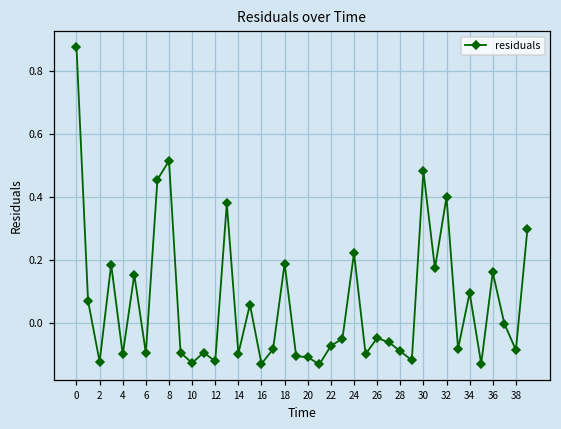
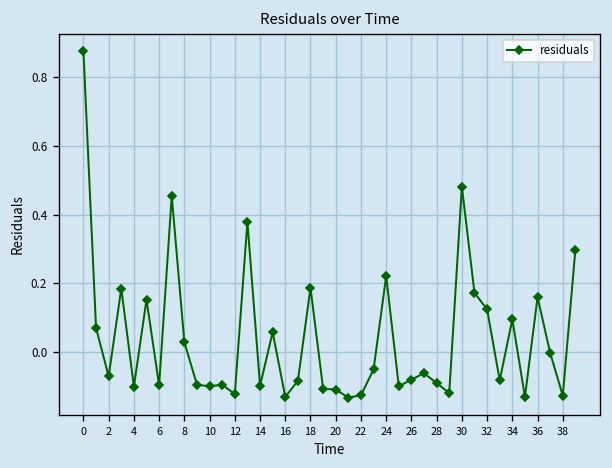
  {
    "0": 0.87,
-   "2": -0.12,
+   "2": -0.07,
    "4": -0.10,
    "6": -0.10,
-   "8": 0.51,
-   "10": -0.13,
+   "8": 0.03,
+   "10": -0.10,
    "12": -0.12,
    "14": -0.10,
    "16": -0.13,
    "18": 0.19,
    "20": -0.11,
-   "22": -0.07,
+   "22": -0.12,
    "24": 0.22,
-   "26": -0.05,
+   "26": -0.08,
    "28": -0.09,
    "30": 0.48,
-   "32": 0.40,
+   "32": 0.12,
    "34": 0.10,
    "36": 0.16,
-   "38": -0.09
+   "38": -0.13
  }
